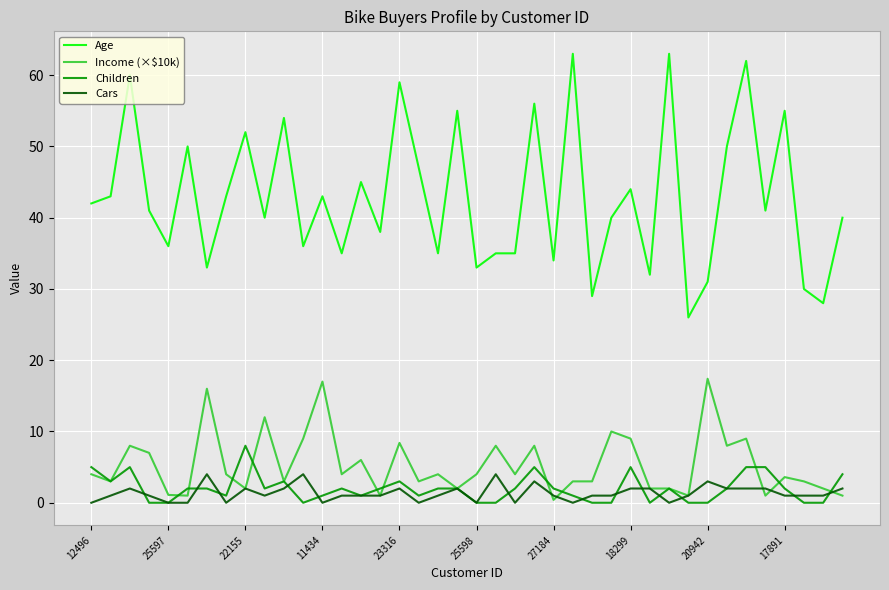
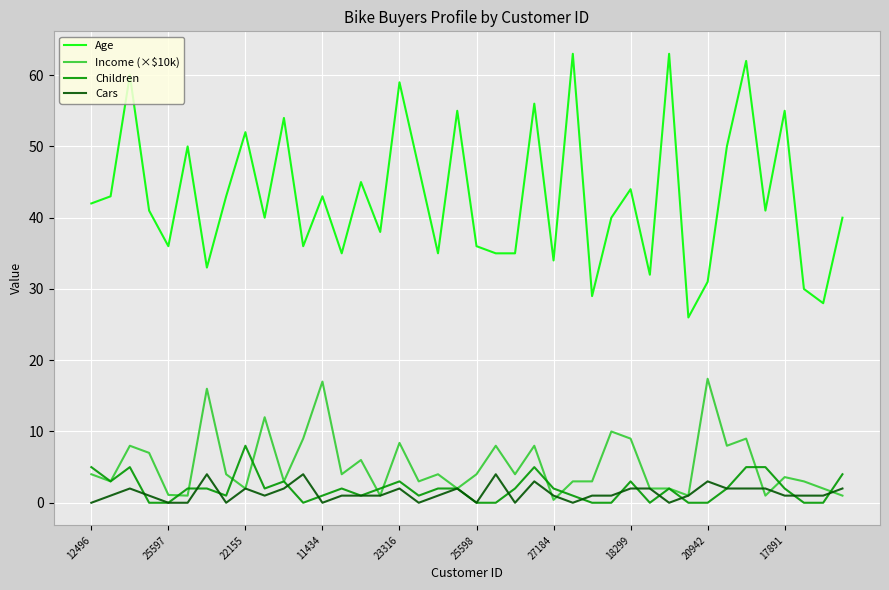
  {
    "Age": {
      "12496": 42,
      "25597": 36,
      "22155": 52,
      "11434": 43,
      "23316": 59,
-     "25598": 33,
+     "25598": 36,
      "27184": 34,
      "18299": 44,
      "20942": 31,
      "17891": 55
    },
    "Income (×$10k)": {
      "12496": 4,
      "25597": 1,
      "11434": 17,
      "23316": 8,
      "25598": 4,
      "27184": 0,
      "18299": 9,
      "20942": 17,
      "17891": 4
    },
    "Children": {
      "12496": 5,
      "22155": 8,
      "11434": 1,
      "23316": 3,
      "27184": 2,
-     "18299": 5,
+     "18299": 3,
      "20942": 0,
      "17891": 2
    },
    "Cars": {
      "12496": 0,
      "11434": 0,
      "23316": 2,
      "27184": 1,
      "18299": 2,
      "20942": 3,
      "17891": 1
    }
  }
